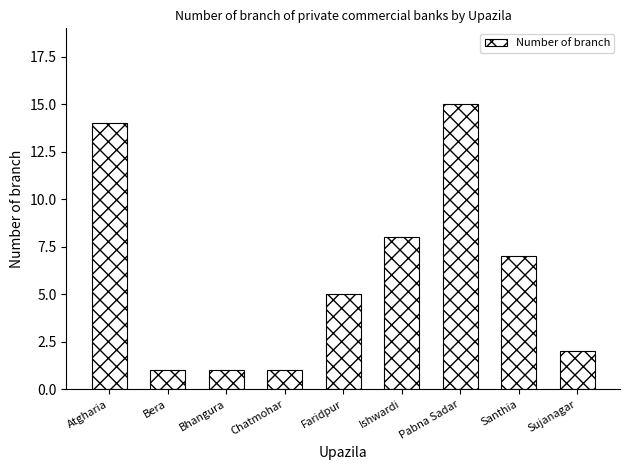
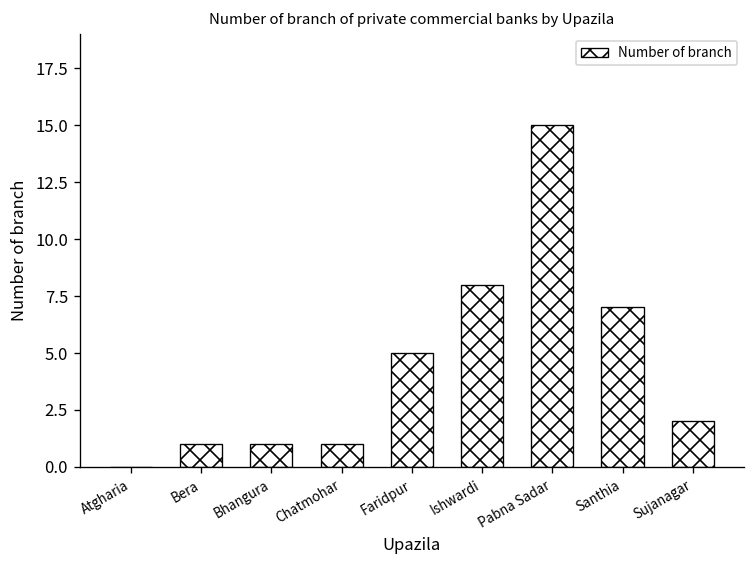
  {
-   "Atgharia": 14,
+   "Atgharia": 0,
    "Bera": 1,
    "Bhangura": 1,
    "Chatmohar": 1,
    "Faridpur": 5,
    "Ishwardi": 8,
    "Pabna Sadar": 15,
    "Santhia": 7,
    "Sujanagar": 2
  }
